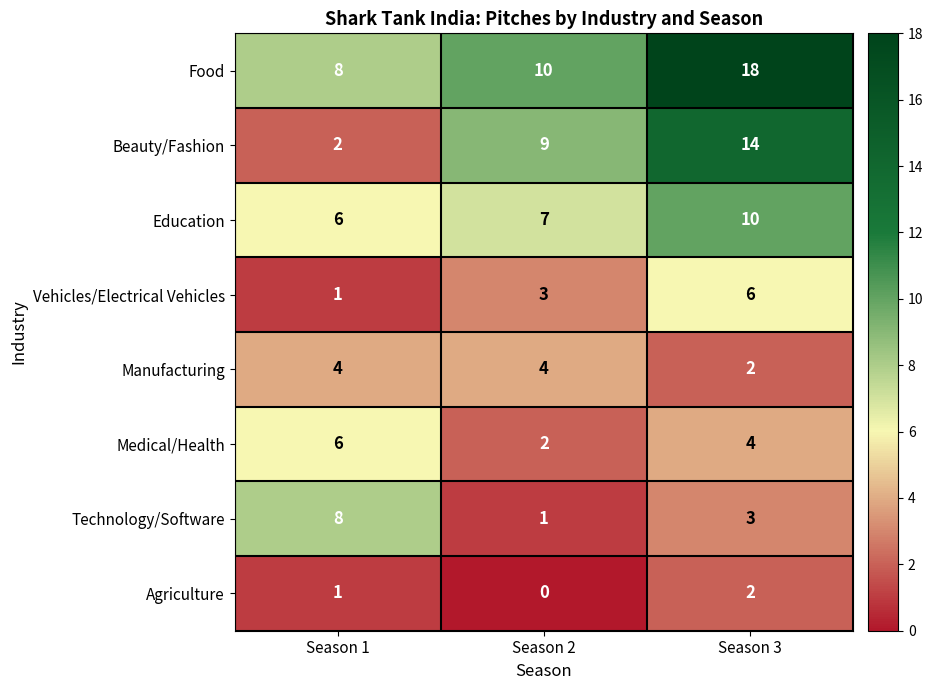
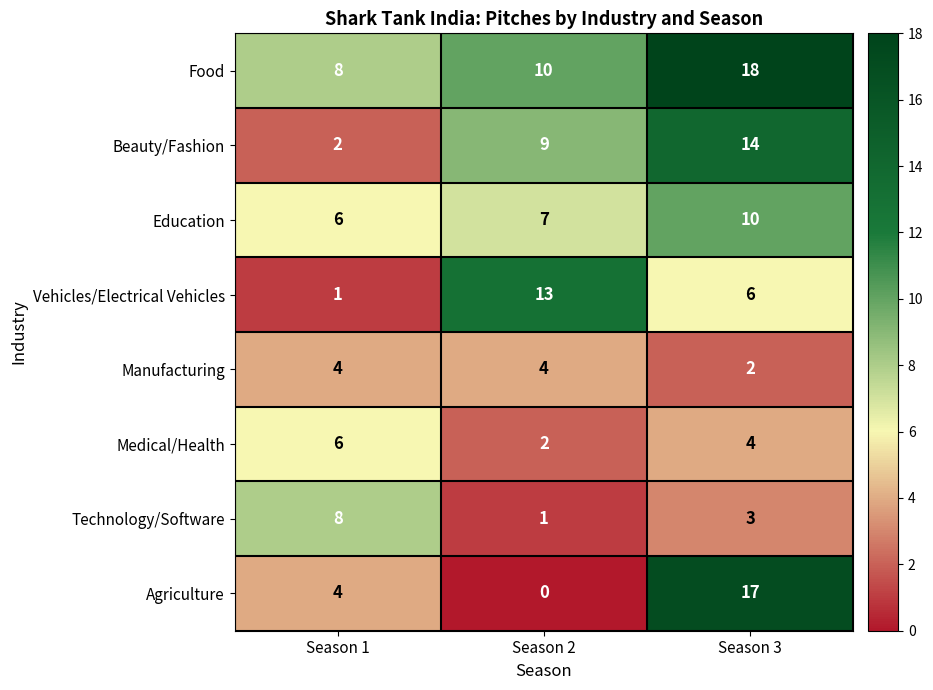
  {
    "Food": {
      "Season 1": 8,
      "Season 2": 10,
      "Season 3": 18
    },
    "Beauty/Fashion": {
      "Season 1": 2,
      "Season 2": 9,
      "Season 3": 14
    },
    "Education": {
      "Season 1": 6,
      "Season 2": 7,
      "Season 3": 10
    },
    "Vehicles/Electrical Vehicles": {
      "Season 1": 1,
-     "Season 2": 3,
+     "Season 2": 13,
      "Season 3": 6
    },
    "Manufacturing": {
      "Season 1": 4,
      "Season 2": 4,
      "Season 3": 2
    },
    "Medical/Health": {
      "Season 1": 6,
      "Season 2": 2,
      "Season 3": 4
    },
    "Technology/Software": {
      "Season 1": 8,
      "Season 2": 1,
      "Season 3": 3
    },
    "Agriculture": {
-     "Season 1": 1,
+     "Season 1": 4,
      "Season 2": 0,
-     "Season 3": 2
+     "Season 3": 17
    }
  }
